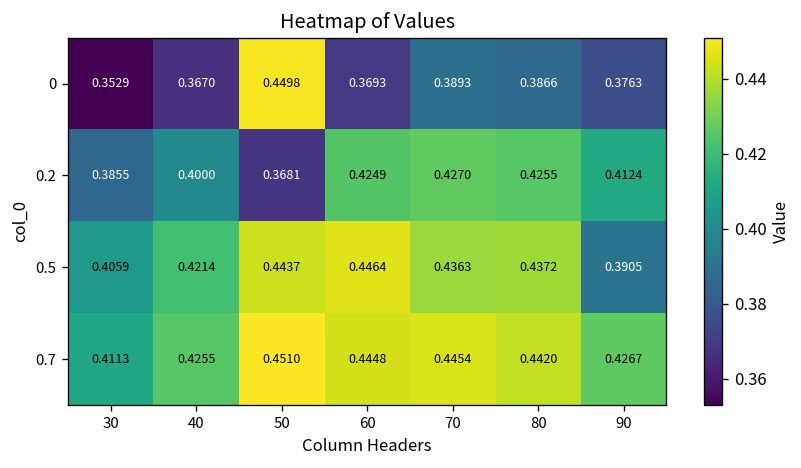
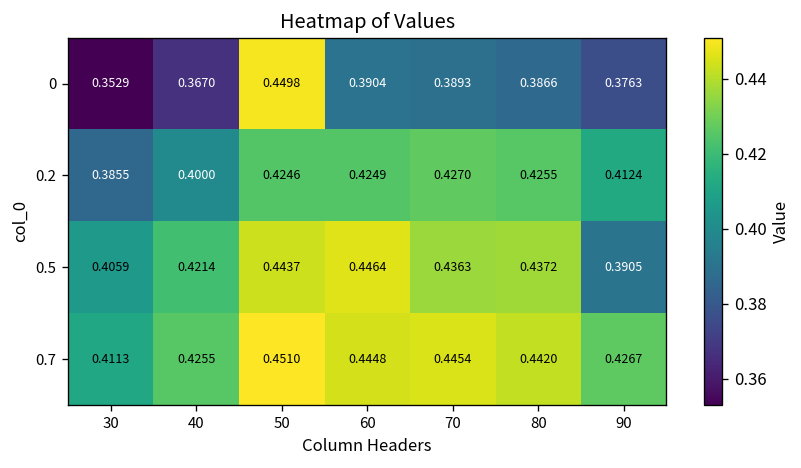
  {
    "0": {
      "30": 0.3529,
      "40": 0.3670,
      "50": 0.4498,
-     "60": 0.3693,
+     "60": 0.3904,
      "70": 0.3893,
      "80": 0.3866,
      "90": 0.3763
    },
    "0.2": {
      "30": 0.3855,
      "40": 0.4000,
-     "50": 0.3681,
+     "50": 0.4246,
      "60": 0.4249,
      "70": 0.4270,
      "80": 0.4255,
      "90": 0.4124
    },
    "0.5": {
      "30": 0.4059,
      "40": 0.4214,
      "50": 0.4437,
      "60": 0.4464,
      "70": 0.4363,
      "80": 0.4372,
      "90": 0.3905
    },
    "0.7": {
      "30": 0.4113,
      "40": 0.4255,
      "50": 0.4510,
      "60": 0.4448,
      "70": 0.4454,
      "80": 0.4420,
      "90": 0.4267
    }
  }
